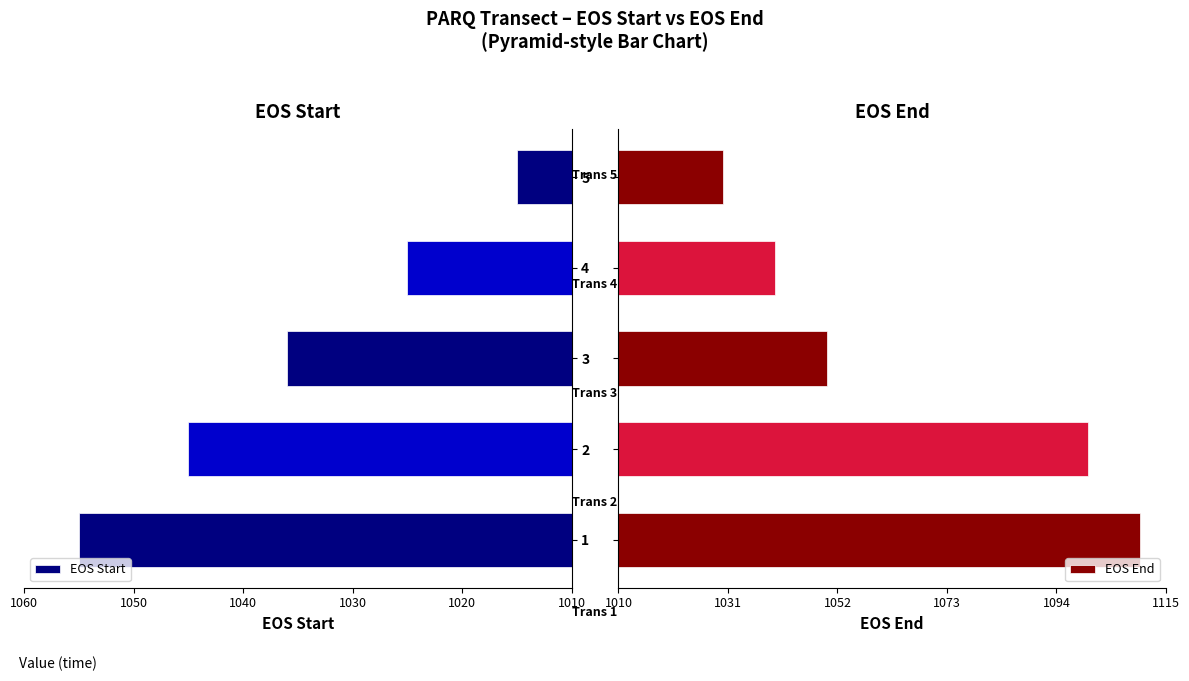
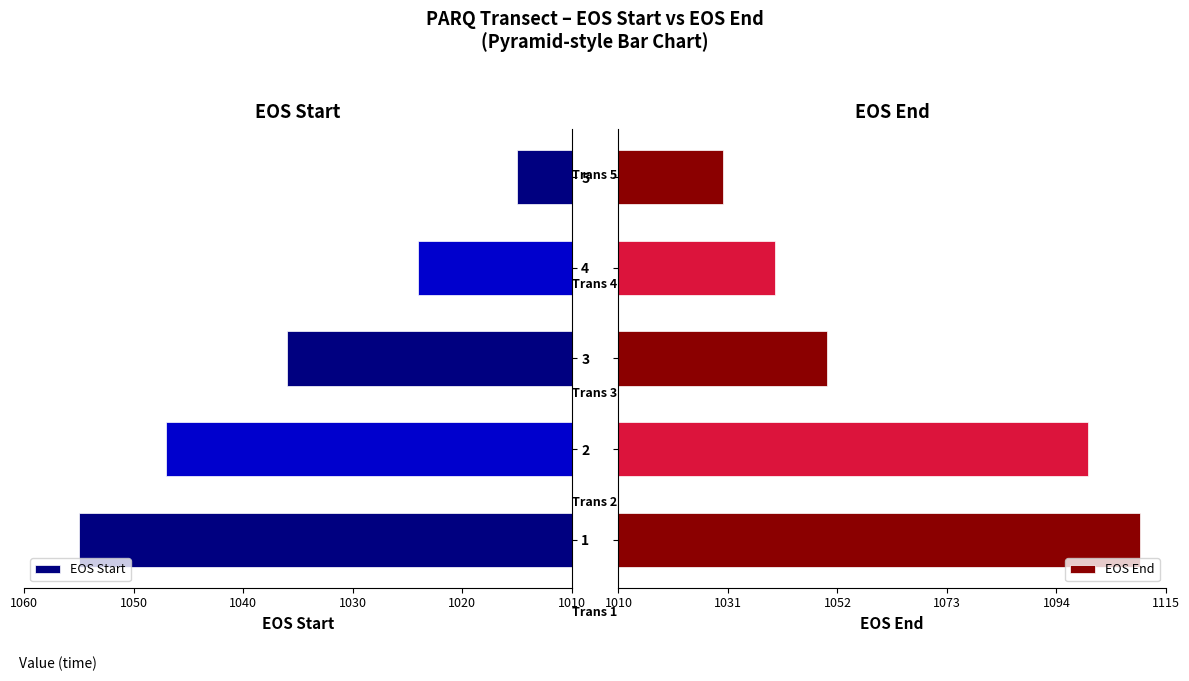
  {
    "EOS Start": {
      "5": 1015,
-     "4": 1025,
+     "4": 1024,
      "3": 1036,
-     "2": 1045,
+     "2": 1047,
      "1": 1055
    }
  }
